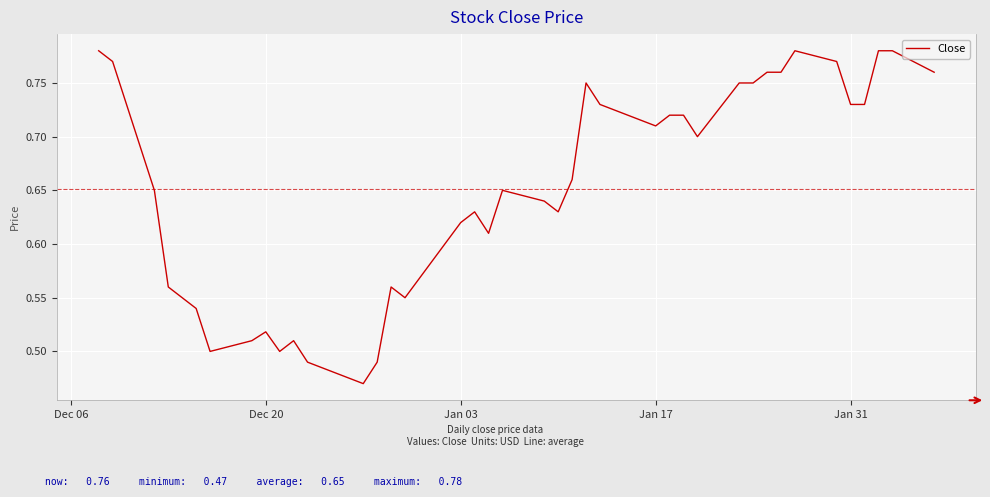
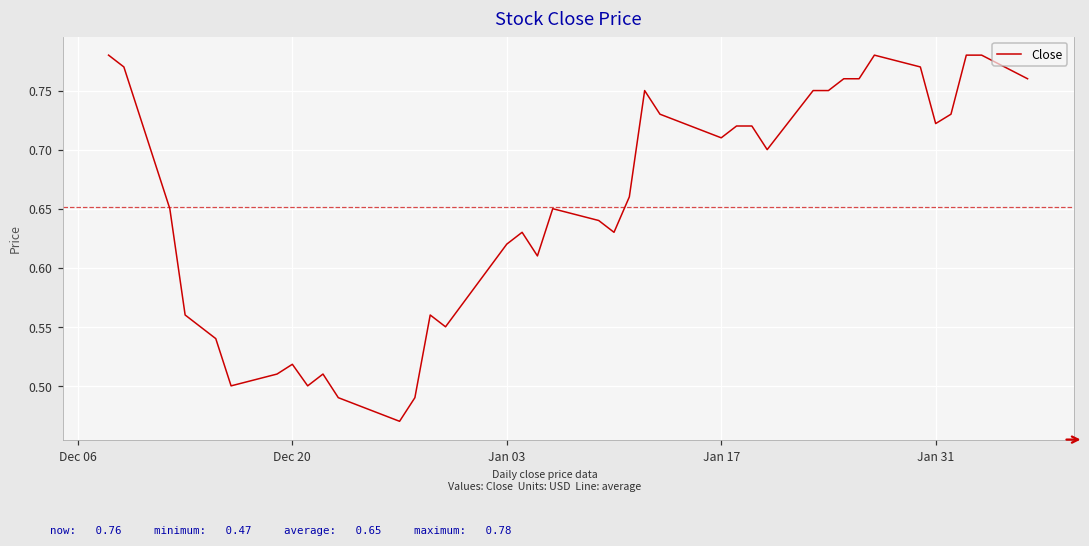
  {
    "Dec 20": 0.518,
    "Jan 03": 0.620,
    "Jan 17": 0.710,
-   "Jan 31": 0.730
+   "Jan 31": 0.722
  }
